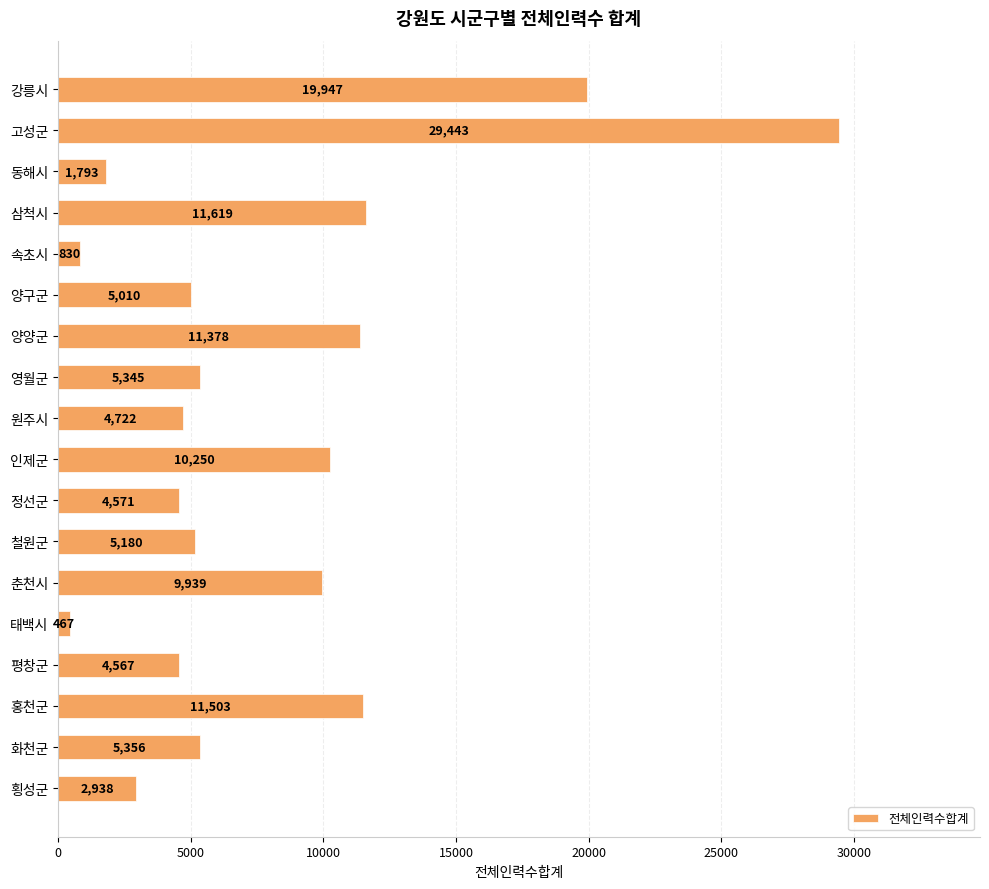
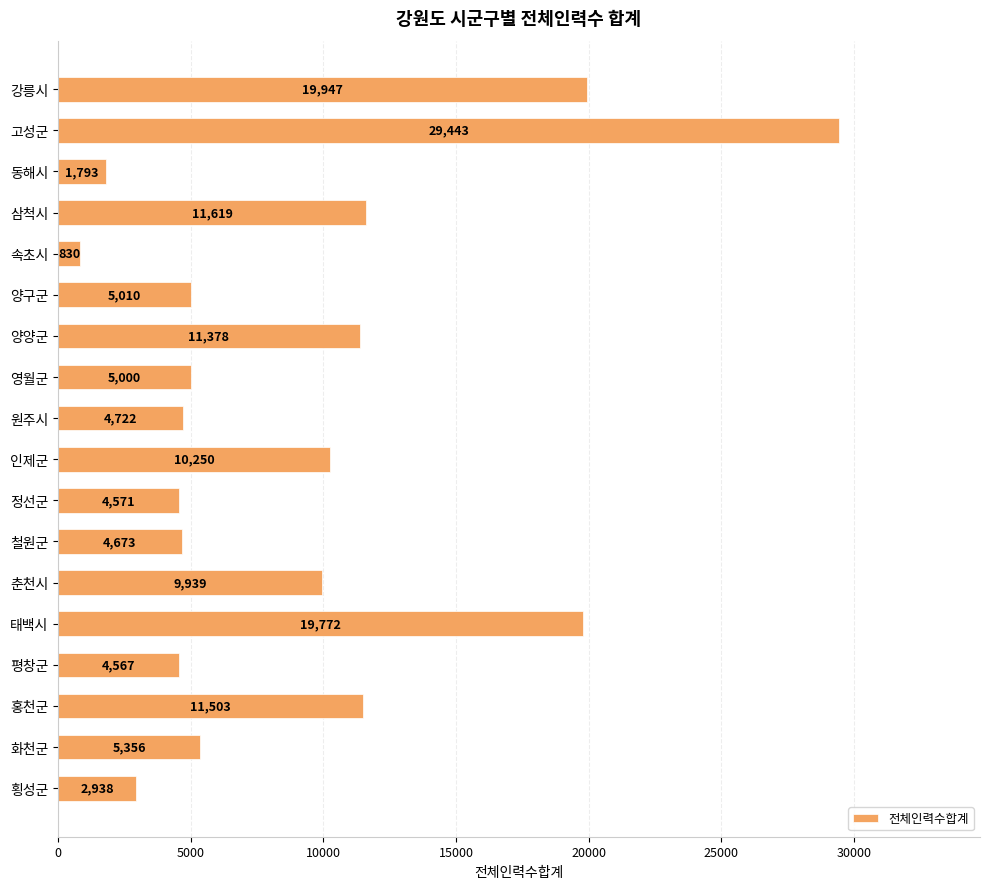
  {
    "강릉시": "19,947",
    "고성군": "29,443",
    "동해시": "1,793",
    "삼척시": "11,619",
    "속초시": "830",
    "양구군": "5,010",
    "양양군": "11,378",
-   "영월군": "5,345",
+   "영월군": "5,000",
    "원주시": "4,722",
    "인제군": "10,250",
    "정선군": "4,571",
-   "철원군": "5,180",
+   "철원군": "4,673",
    "춘천시": "9,939",
-   "태백시": "467",
+   "태백시": "19,772",
    "평창군": "4,567",
    "홍천군": "11,503",
    "화천군": "5,356",
    "횡성군": "2,938"
  }
